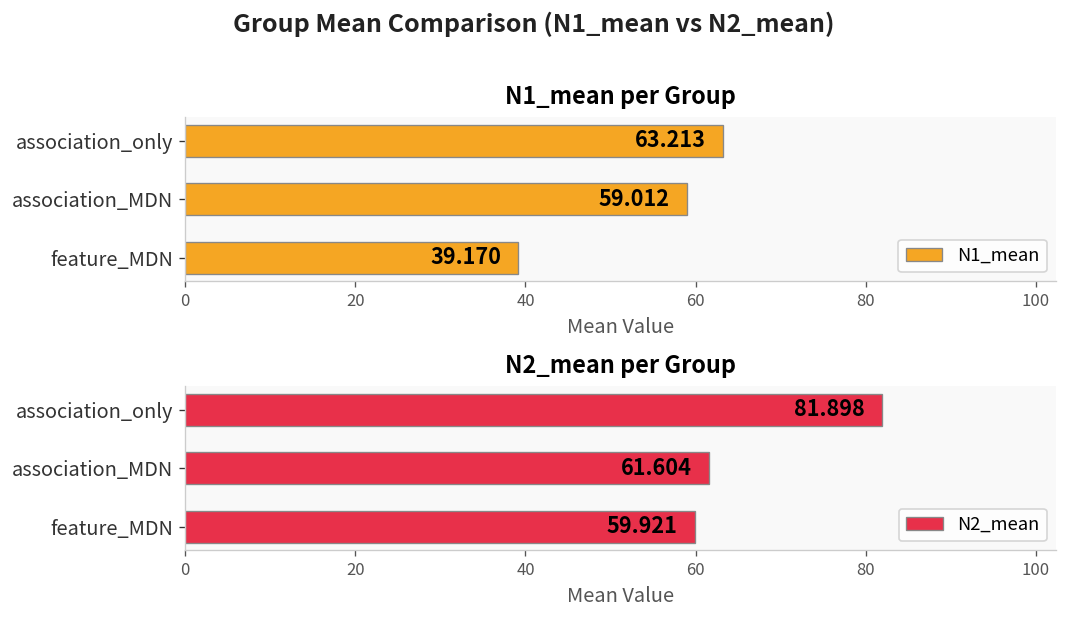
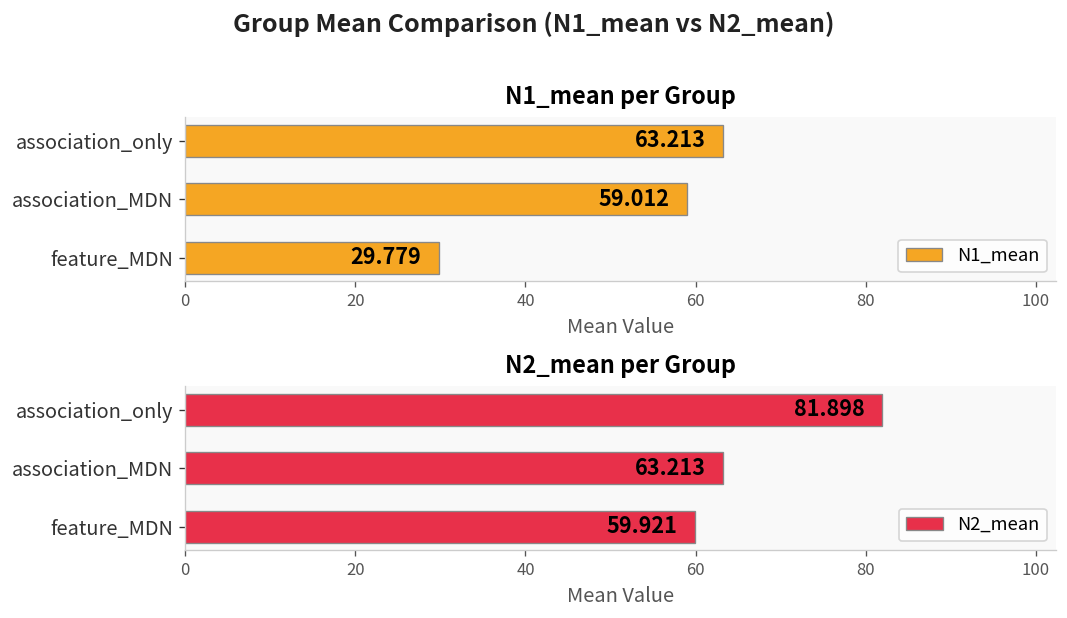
  {
    "N1_mean per Group": {
      "association_only": 63.213,
      "association_MDN": 59.012,
-     "feature_MDN": 39.170
+     "feature_MDN": 29.779
    },
    "N2_mean per Group": {
      "association_only": 81.898,
-     "association_MDN": 61.604,
+     "association_MDN": 63.213,
      "feature_MDN": 59.921
    }
  }
